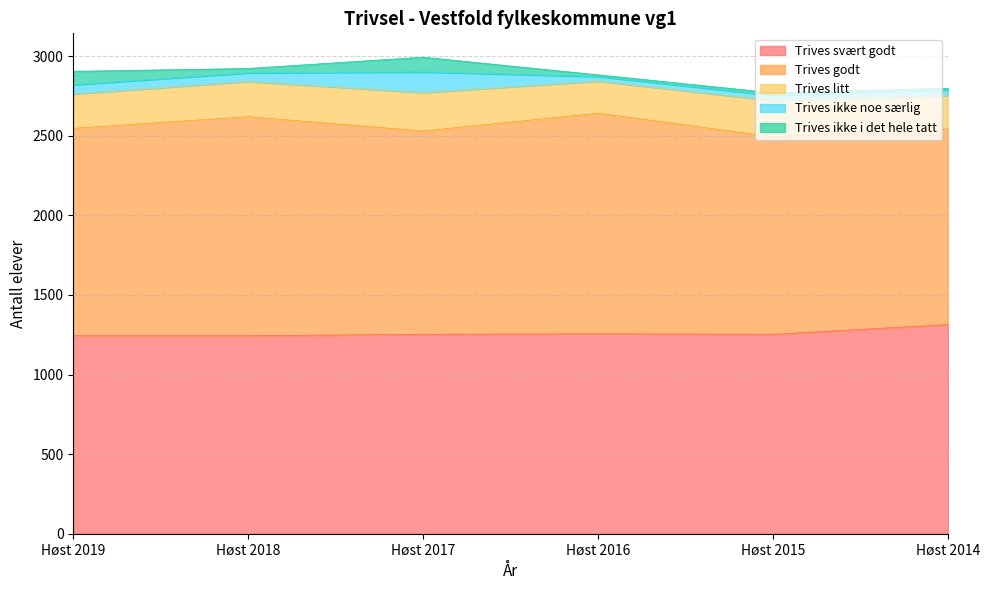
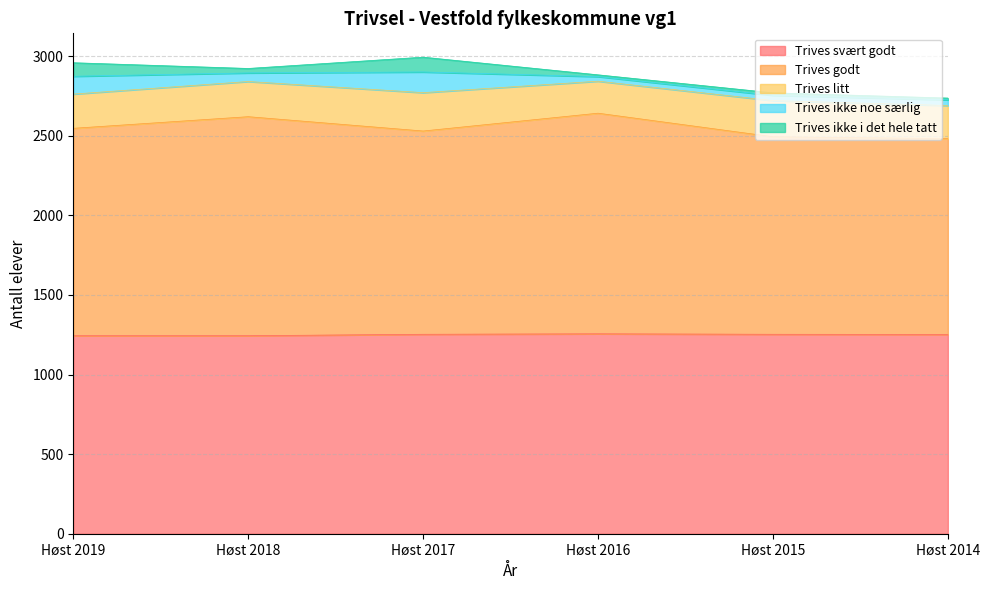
  {
    "Trives svært godt": {
      "Høst 2019": 1240,
      "Høst 2018": 1240,
      "Høst 2017": 1250,
      "Høst 2016": 1260,
      "Høst 2015": 1250,
-     "Høst 2014": 1310
+     "Høst 2014": 1250
    },
    "Trives ikke noe særlig": {
-     "Høst 2019": 60,
+     "Høst 2019": 110,
      "Høst 2018": 50,
      "Høst 2017": 130
    },
    "Trives ikke i det hele tatt": {
      "Høst 2019": 90,
      "Høst 2018": 30,
      "Høst 2017": 90
    }
  }
